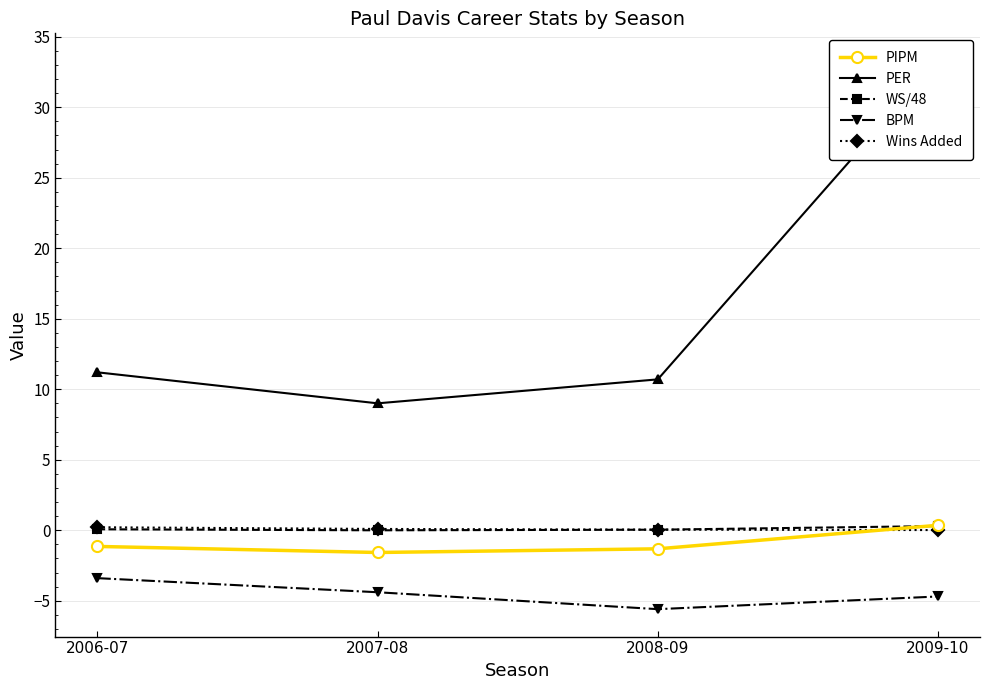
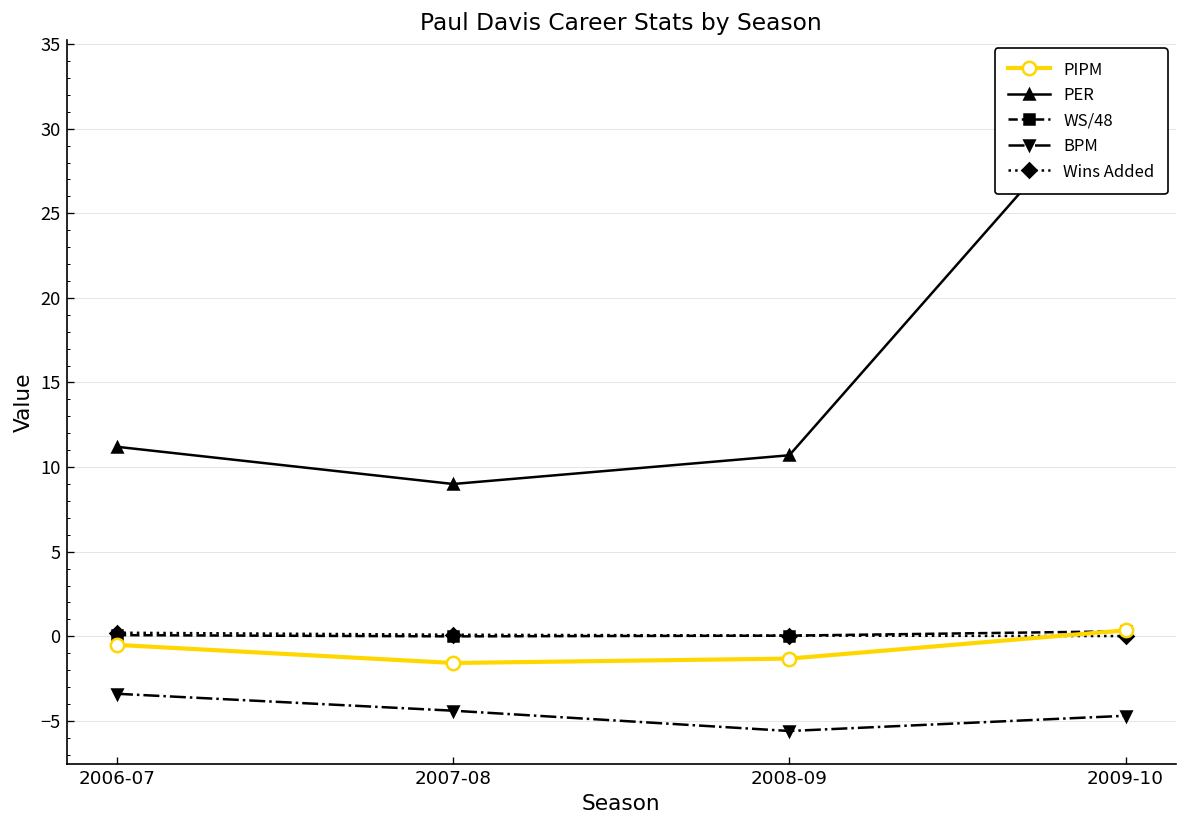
  {
    "PIPM": {
-     "2006-07": -1.2,
+     "2006-07": -0.5,
      "2007-08": -1.6,
      "2008-09": -1.3
    }
  }
